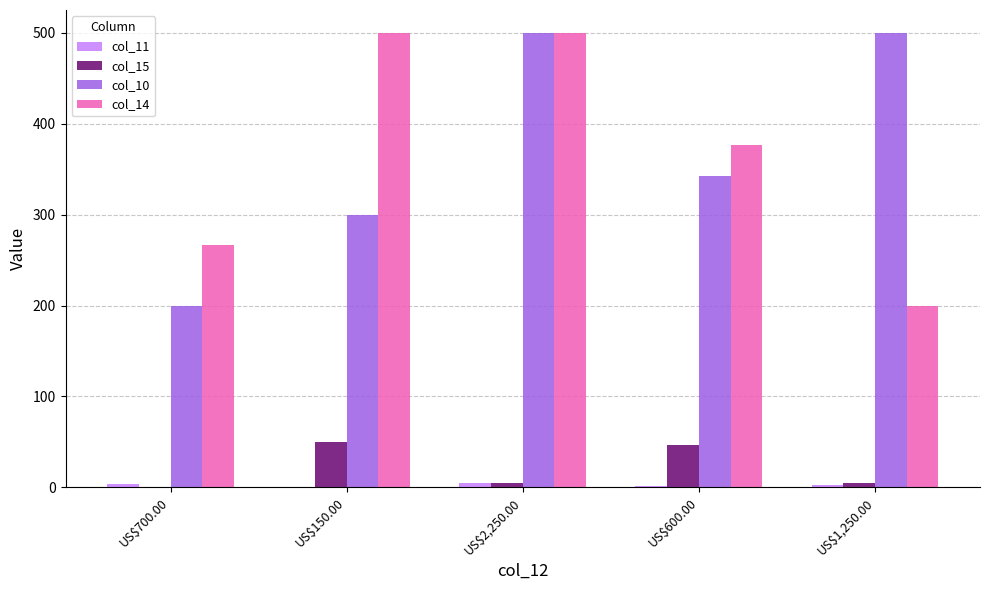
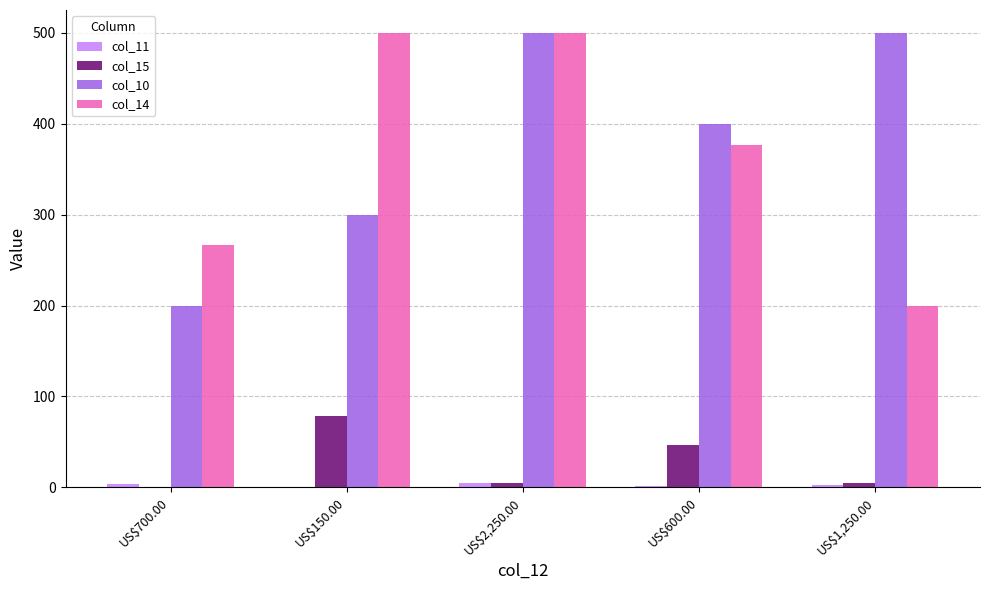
  {
    "col_11": {
      "US$700.00": 0,
      "US$2,250.00": 0
    },
    "col_15": {
-     "US$150.00": 50,
+     "US$150.00": 80,
      "US$2,250.00": 10,
      "US$600.00": 50,
      "US$1,250.00": 0
    },
    "col_10": {
      "US$700.00": 200,
      "US$150.00": 300,
      "US$2,250.00": 500,
-     "US$600.00": 340,
+     "US$600.00": 400,
      "US$1,250.00": 500
    },
    "col_14": {
      "US$700.00": 270,
      "US$150.00": 500,
      "US$2,250.00": 500,
      "US$600.00": 380,
      "US$1,250.00": 200
    }
  }
